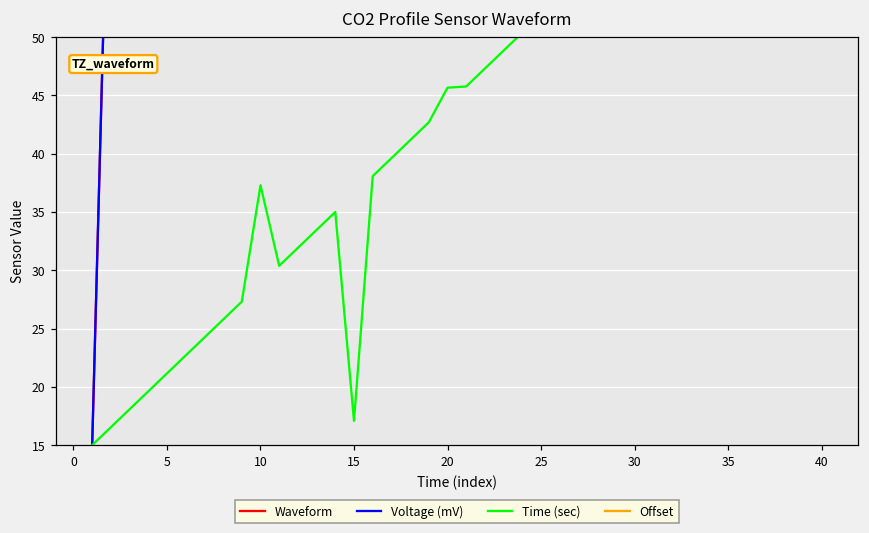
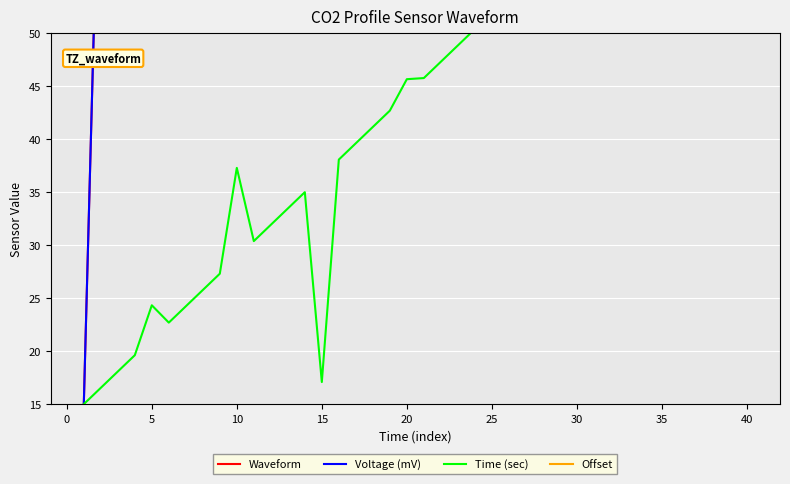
  {
    "Time (sec)": {
-     "5": 21.2,
+     "5": 24.3,
      "10": 37.3,
      "15": 17.1,
      "20": 45.7
    }
  }
